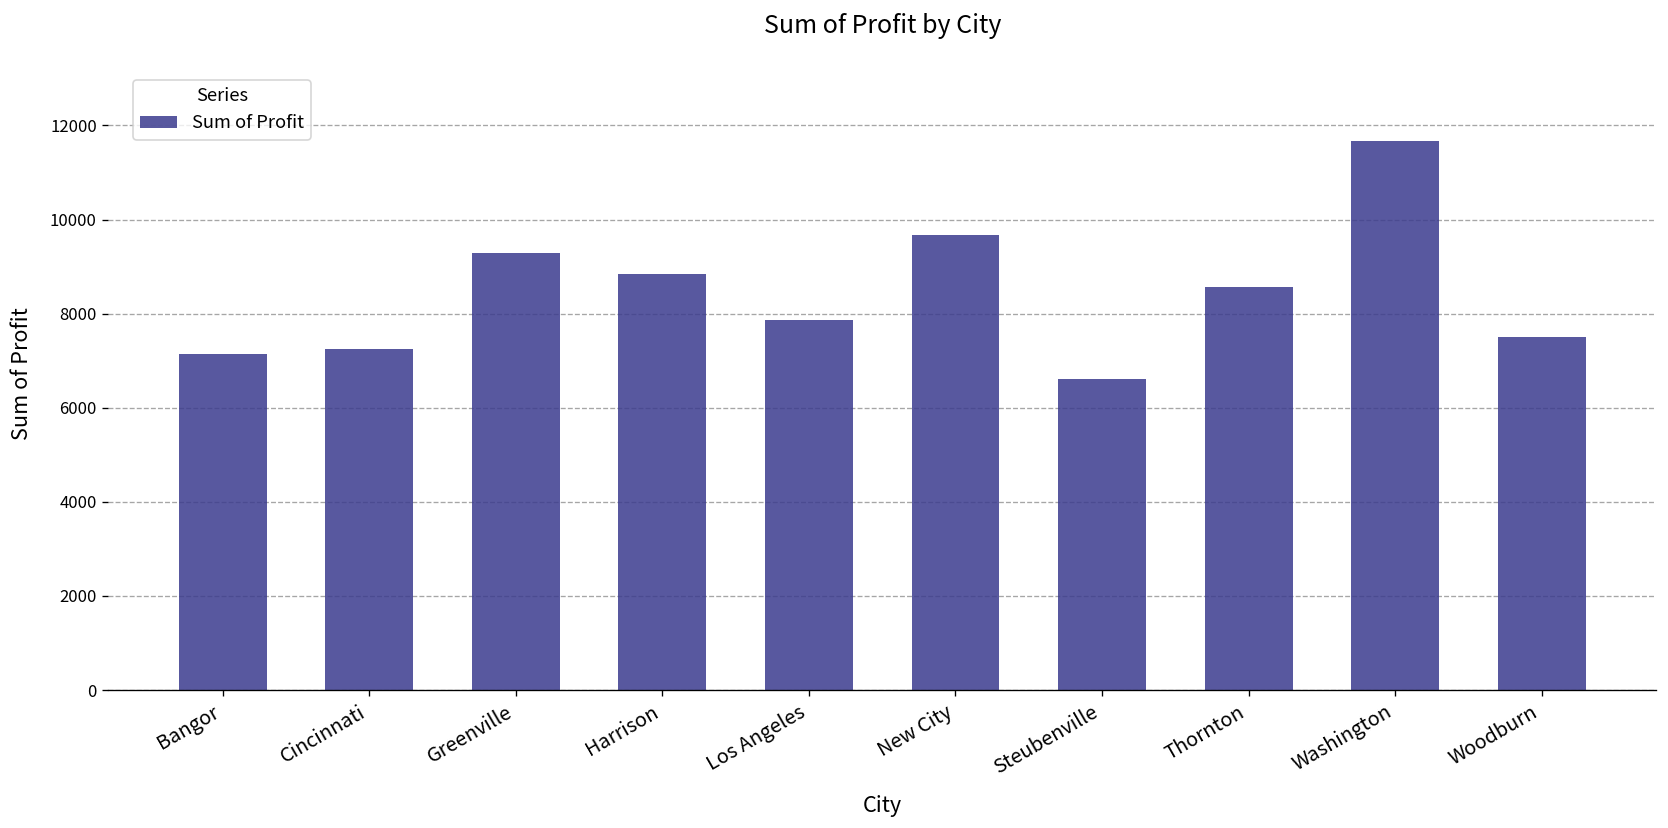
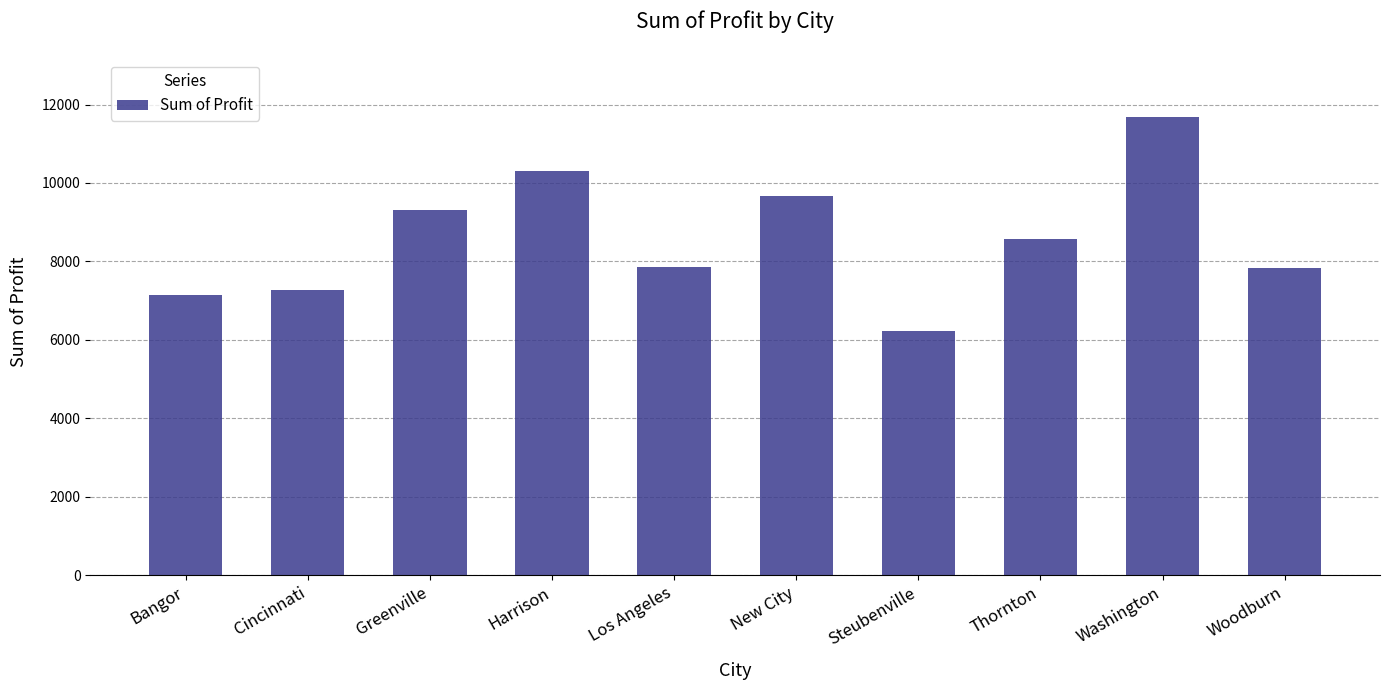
  {
    "Bangor": 7100,
    "Cincinnati": 7300,
    "Greenville": 9300,
-   "Harrison": 8800,
+   "Harrison": 10300,
    "Los Angeles": 7900,
    "New City": 9700,
-   "Steubenville": 6600,
+   "Steubenville": 6200,
    "Thornton": 8600,
    "Washington": 11700,
-   "Woodburn": 7500
+   "Woodburn": 7800
  }
